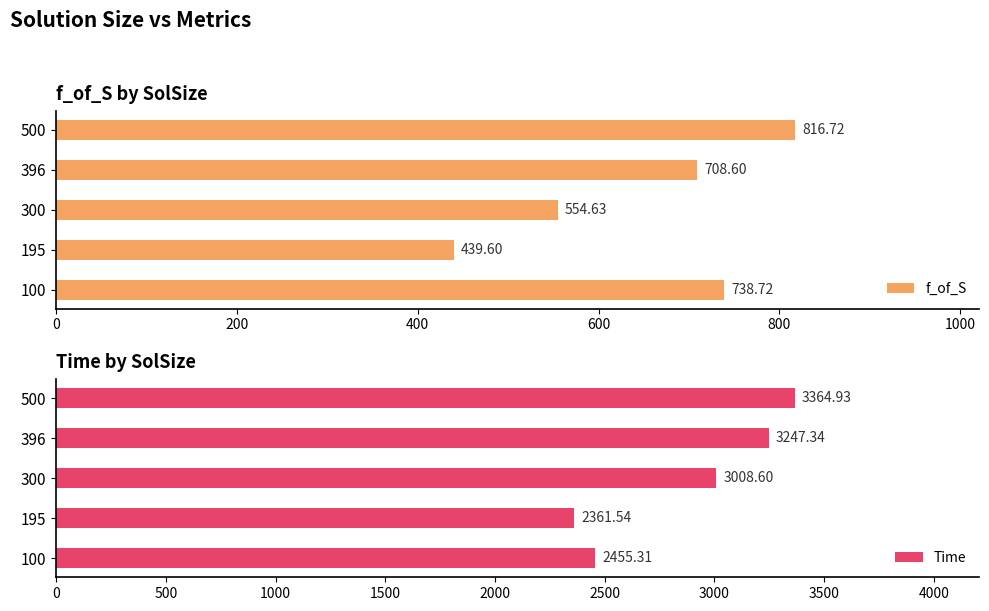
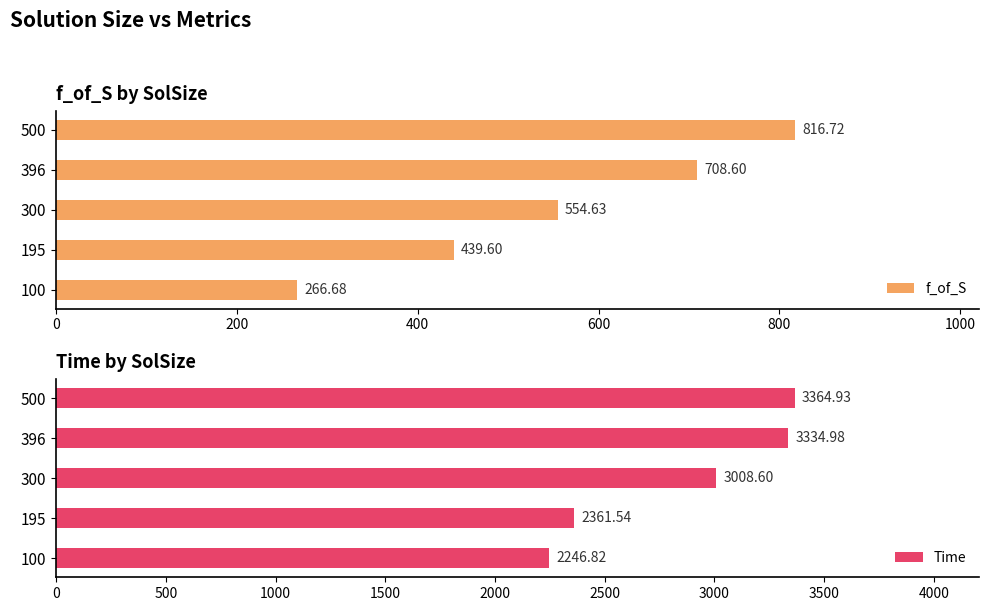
  {
    "f_of_S by SolSize": {
      "500": 816.72,
      "396": 708.60,
      "300": 554.63,
      "195": 439.60,
-     "100": 738.72
+     "100": 266.68
    },
    "Time by SolSize": {
      "500": 3364.93,
-     "396": 3247.34,
+     "396": 3334.98,
      "300": 3008.60,
      "195": 2361.54,
-     "100": 2455.31
+     "100": 2246.82
    }
  }
